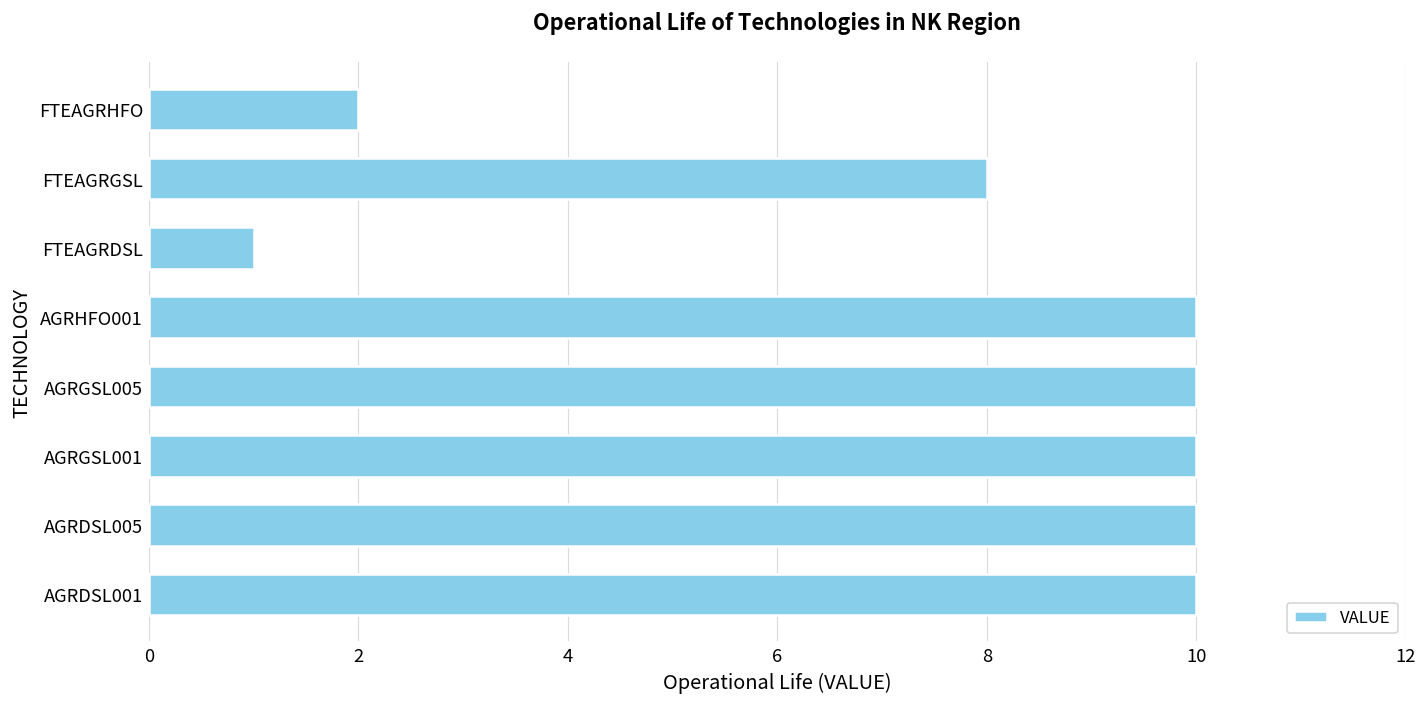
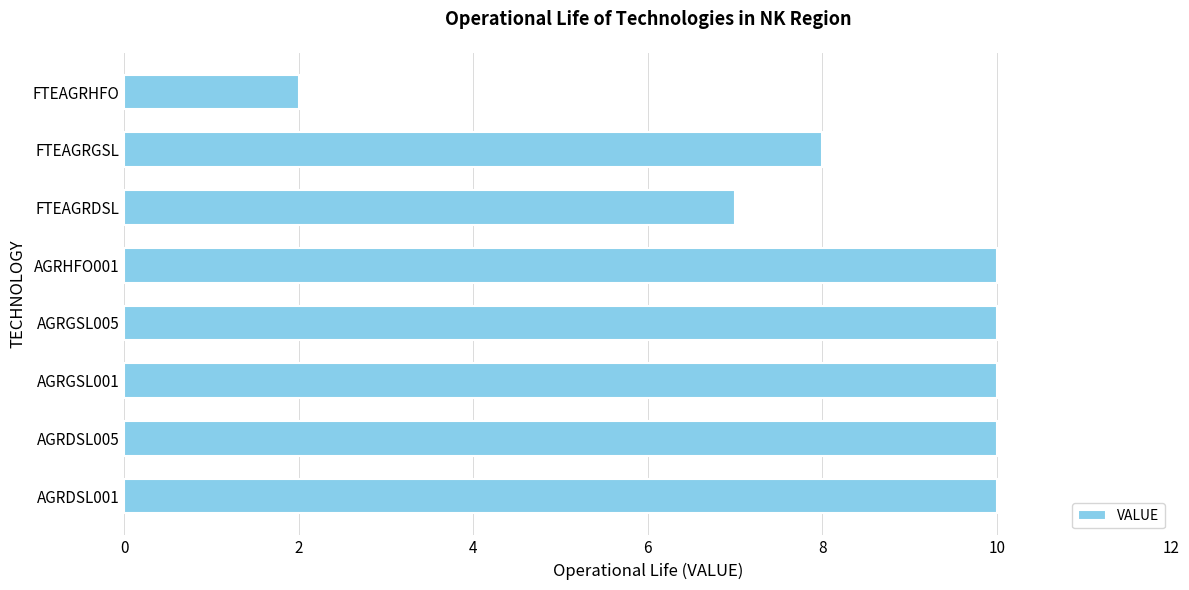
  {
    "FTEAGRHFO": 2,
    "FTEAGRGSL": 8,
-   "FTEAGRDSL": 1,
+   "FTEAGRDSL": 7,
    "AGRHFO001": 10,
    "AGRGSL005": 10,
    "AGRGSL001": 10,
    "AGRDSL005": 10,
    "AGRDSL001": 10
  }
